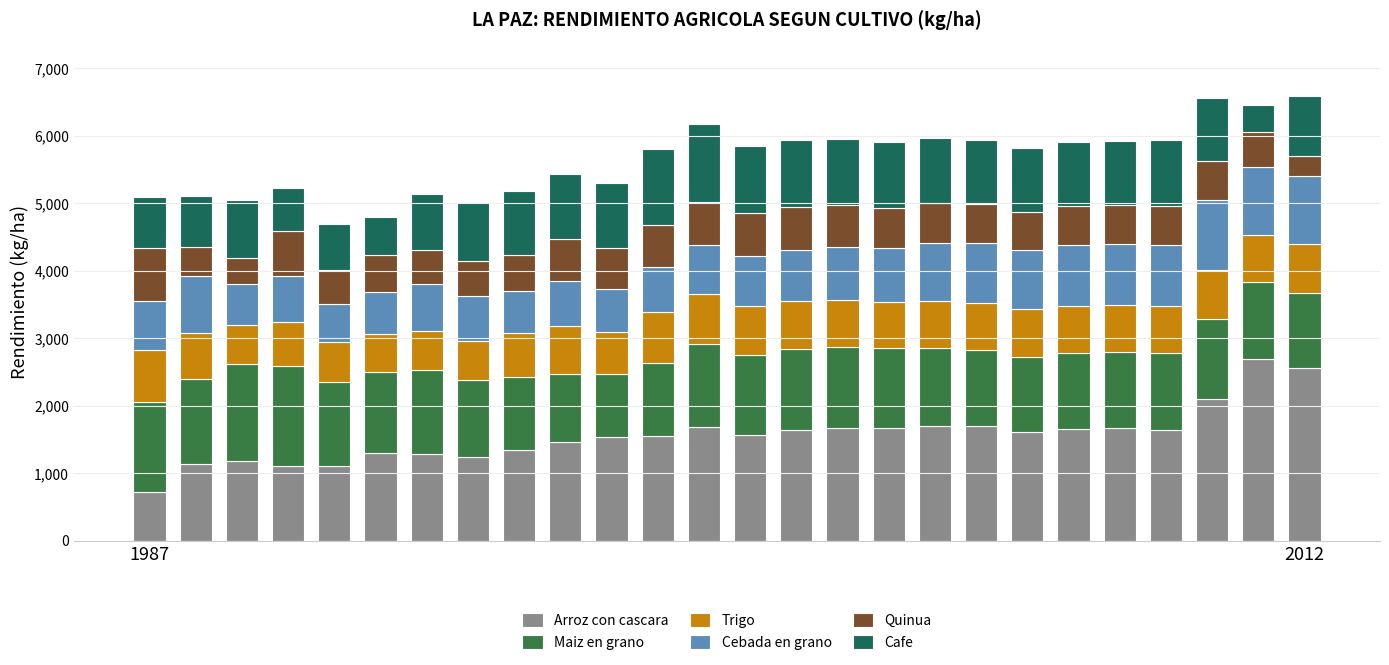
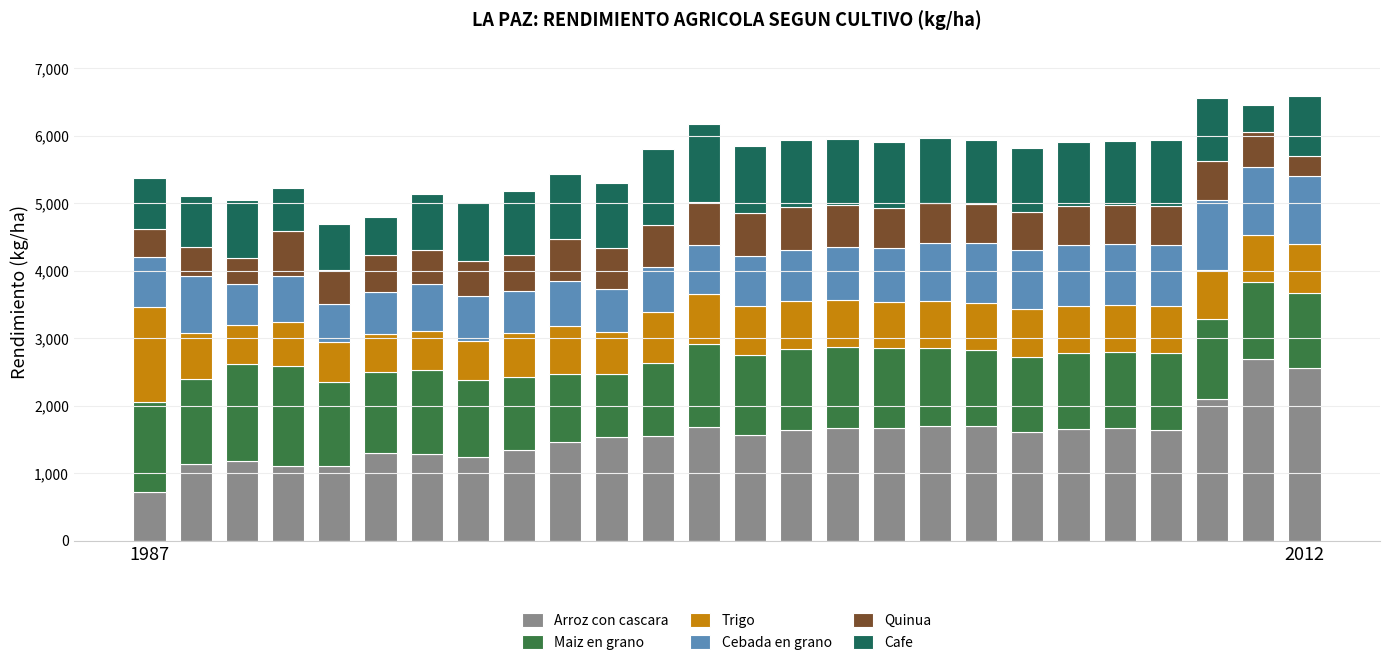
  {
    "Arroz con cascara": {
      "1987": "700",
      "2012": "2,600"
    },
    "Trigo": {
-     "1987": "800",
+     "1987": "1,400",
      "2012": "700"
    },
    "Cebada en grano": {
      "1987": "700",
      "2012": "1,000"
    },
    "Quinua": {
-     "1987": "800",
+     "1987": "400",
      "2012": "300"
    }
  }
